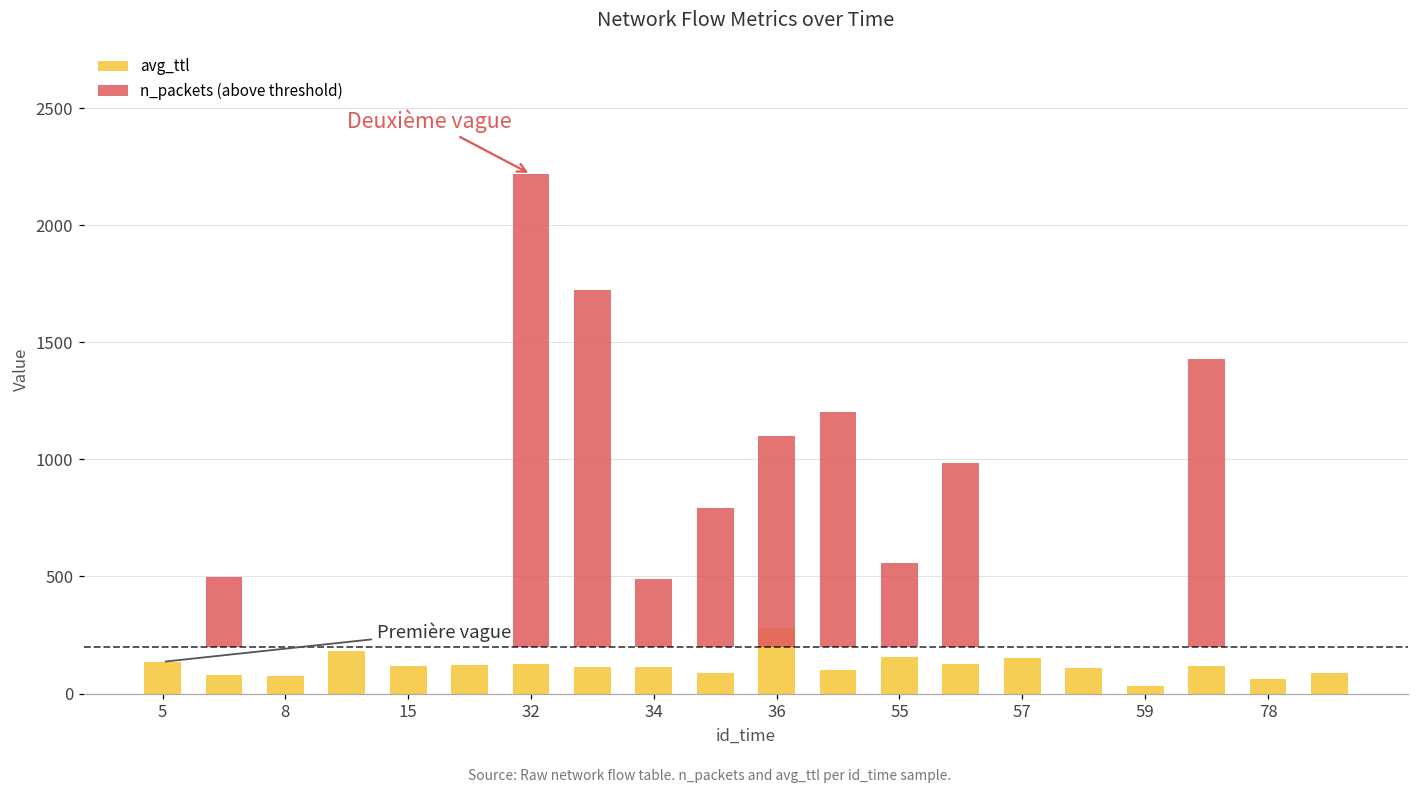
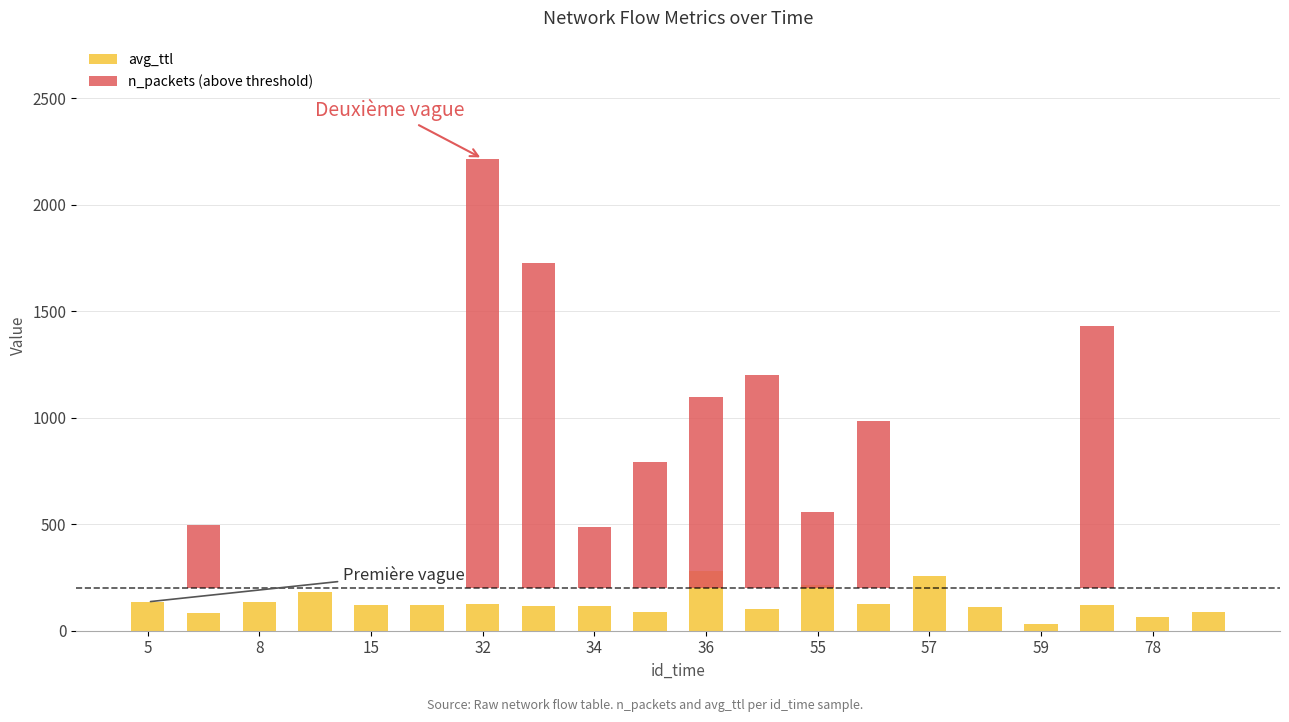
  {
    "avg_ttl": {
-     "8": 80,
-     "55": 160,
-     "57": 150,
+     "8": 140,
+     "55": 210,
+     "57": 260,
      "78": 60
    }
  }
